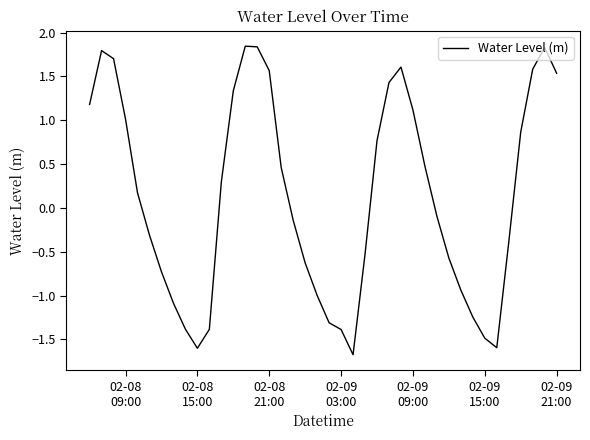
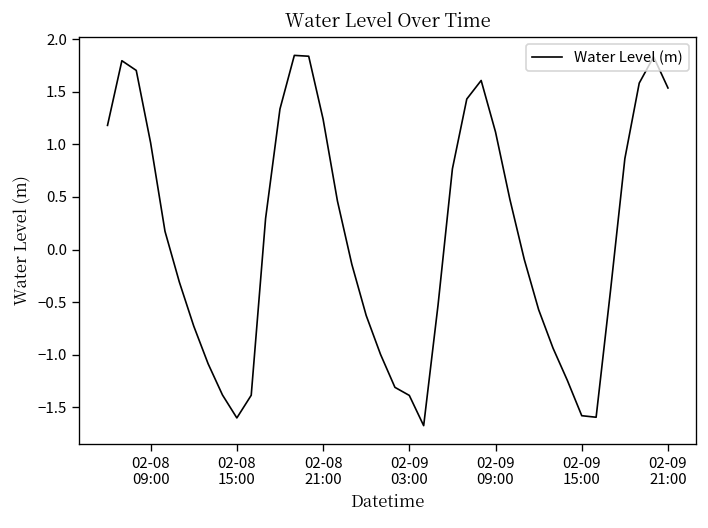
  {
    "02-08 09:00": 1.0,
    "02-08 15:00": -1.6,
-   "02-08 21:00": 1.6,
+   "02-08 21:00": 1.2,
    "02-09 03:00": -1.4,
    "02-09 09:00": 1.1,
-   "02-09 15:00": -1.5,
+   "02-09 15:00": -1.6,
    "02-09 21:00": 1.5
  }
